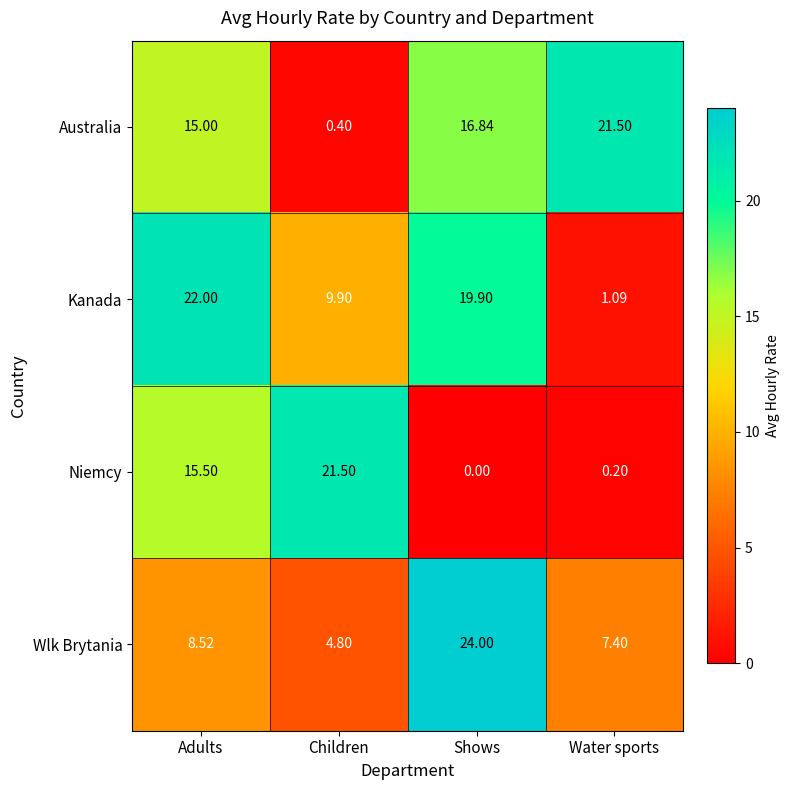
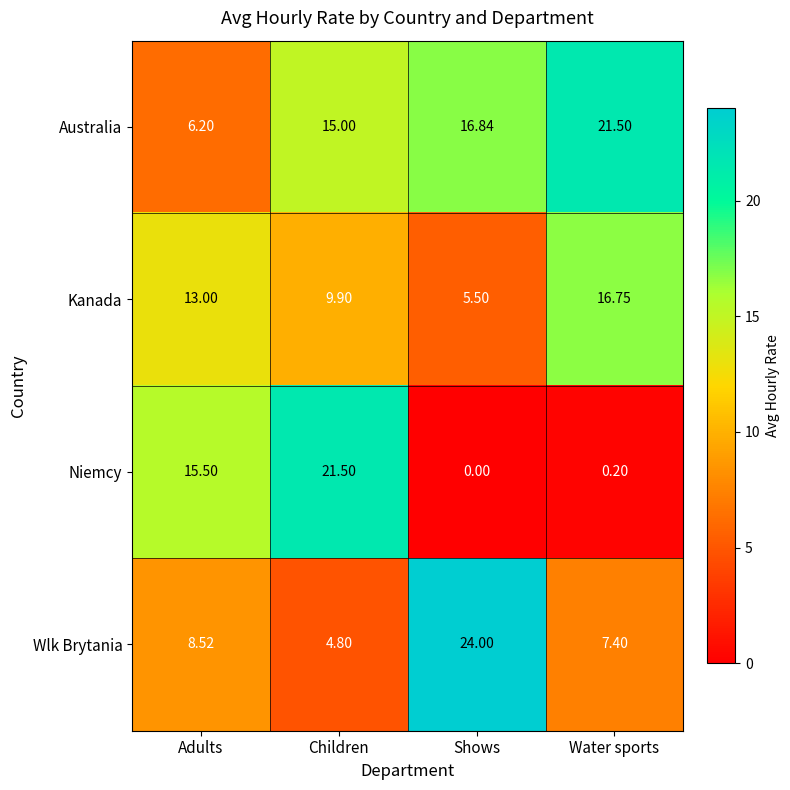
  {
    "Australia": {
-     "Adults": 15.00,
-     "Children": 0.40,
+     "Adults": 6.20,
+     "Children": 15.00,
      "Shows": 16.84,
      "Water sports": 21.50
    },
    "Kanada": {
-     "Adults": 22.00,
+     "Adults": 13.00,
      "Children": 9.90,
-     "Shows": 19.90,
-     "Water sports": 1.09
+     "Shows": 5.50,
+     "Water sports": 16.75
    },
    "Niemcy": {
      "Adults": 15.50,
      "Children": 21.50,
      "Shows": 0.00,
      "Water sports": 0.20
    },
    "Wlk Brytania": {
      "Adults": 8.52,
      "Children": 4.80,
      "Shows": 24.00,
      "Water sports": 7.40
    }
  }
